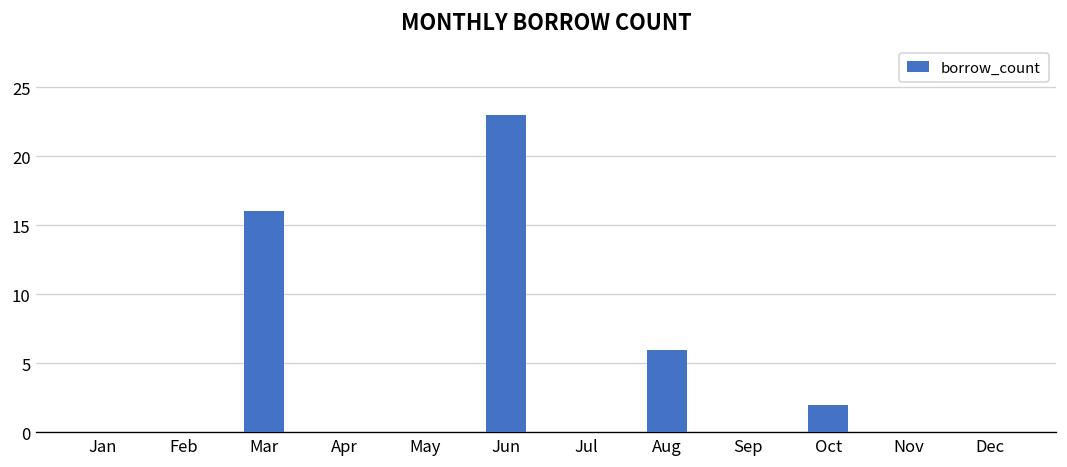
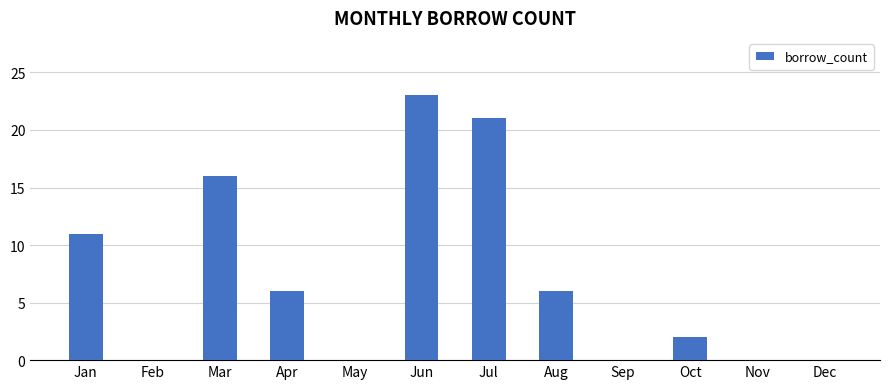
  {
-   "Jan": 0,
+   "Jan": 11,
    "Feb": 0,
    "Mar": 16,
-   "Apr": 0,
+   "Apr": 6,
    "May": 0,
    "Jun": 23,
-   "Jul": 0,
+   "Jul": 21,
    "Aug": 6,
    "Sep": 0,
    "Oct": 2,
    "Nov": 0,
    "Dec": 0
  }
